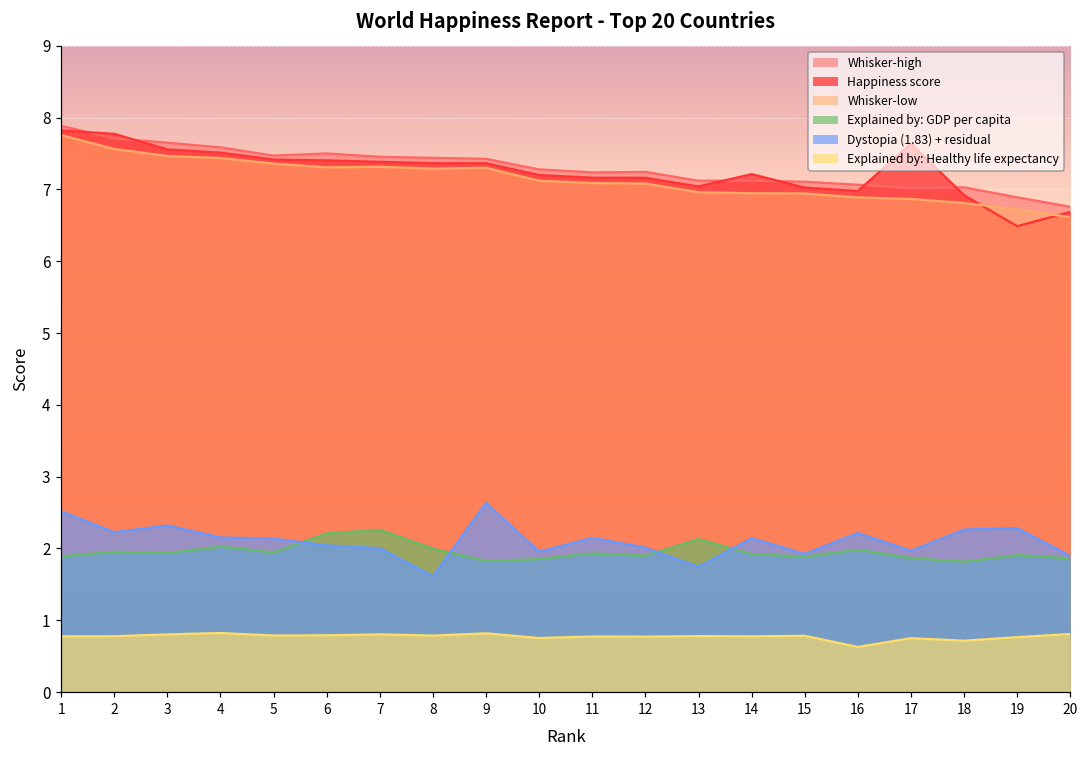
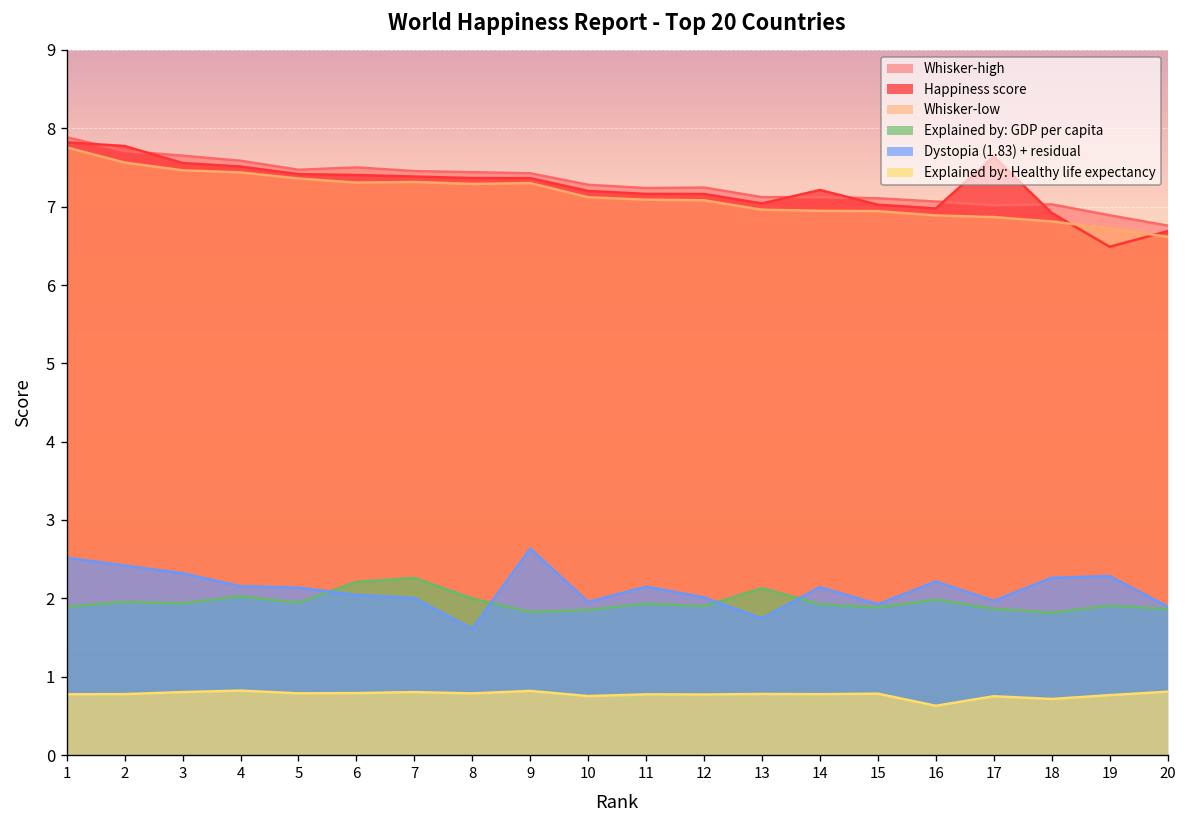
  {
    "Happiness score": {
      "1": 7.8,
      "2": 7.8,
      "3": 7.6,
      "4": 7.5,
      "5": 7.4,
      "6": 7.4,
      "7": 7.4,
      "8": 7.4,
      "9": 7.4,
      "10": 7.2,
      "11": 7.2,
      "12": 7.2,
      "13": 7.0,
      "14": 7.2,
      "15": 7.0,
      "16": 7.0,
      "18": 6.9,
      "19": 6.5,
      "20": 6.7
    },
    "Explained by: GDP per capita": {
      "1": 1.9,
      "2": 2.0,
      "3": 1.9,
      "4": 2.0,
      "5": 1.9,
      "6": 2.2,
      "7": 2.3,
      "8": 2.0,
      "9": 1.8,
      "10": 1.9,
      "11": 1.9,
      "12": 1.9,
      "13": 2.1,
      "14": 1.9,
      "16": 2.0,
      "17": 1.9,
      "18": 1.8,
      "19": 1.9
    },
    "Dystopia (1.83) + residual": {
      "1": 2.5,
-     "2": 2.2,
+     "2": 2.4,
      "3": 2.3,
      "4": 2.2,
      "5": 2.1,
      "6": 2.0,
      "7": 2.0,
      "8": 1.6,
      "9": 2.6,
      "10": 2.0,
      "11": 2.1,
      "12": 2.0,
      "13": 1.7,
      "14": 2.1,
      "16": 2.2,
      "17": 2.0,
      "18": 2.3,
      "19": 2.3
    }
  }
